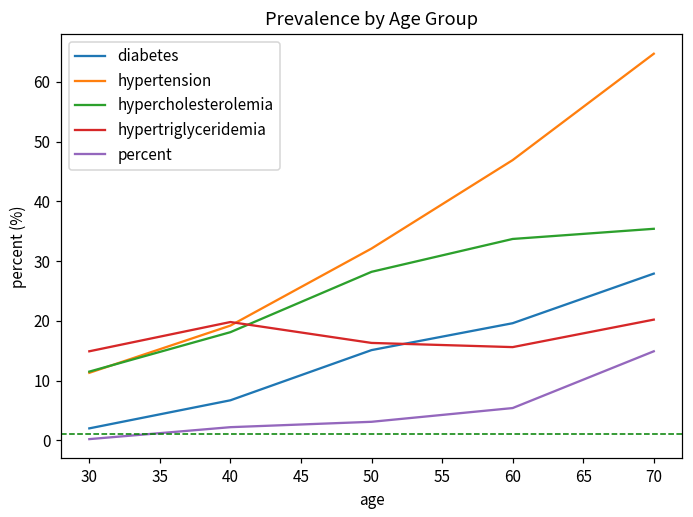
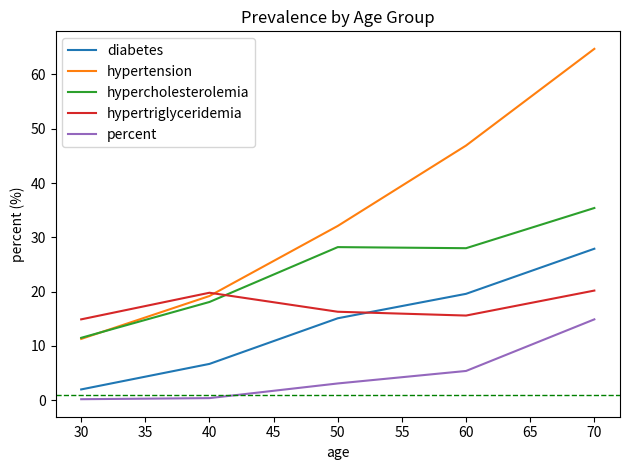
  {
    "diabetes": {
      "30": 2,
      "40": 7,
      "50": 15,
      "60": 20,
      "70": 28
    },
    "hypertension": {
      "40": 19,
      "50": 32,
      "60": 47,
      "70": 65
    },
    "hypercholesterolemia": {
      "40": 18,
      "50": 28,
-     "60": 34,
+     "60": 28,
      "70": 35
    },
    "hypertriglyceridemia": {
      "30": 15,
      "40": 20,
      "50": 16,
      "60": 16,
      "70": 20
    },
    "percent": {
      "30": 0,
-     "40": 2,
+     "40": 0,
      "50": 3,
      "60": 5,
      "70": 15
    }
  }
